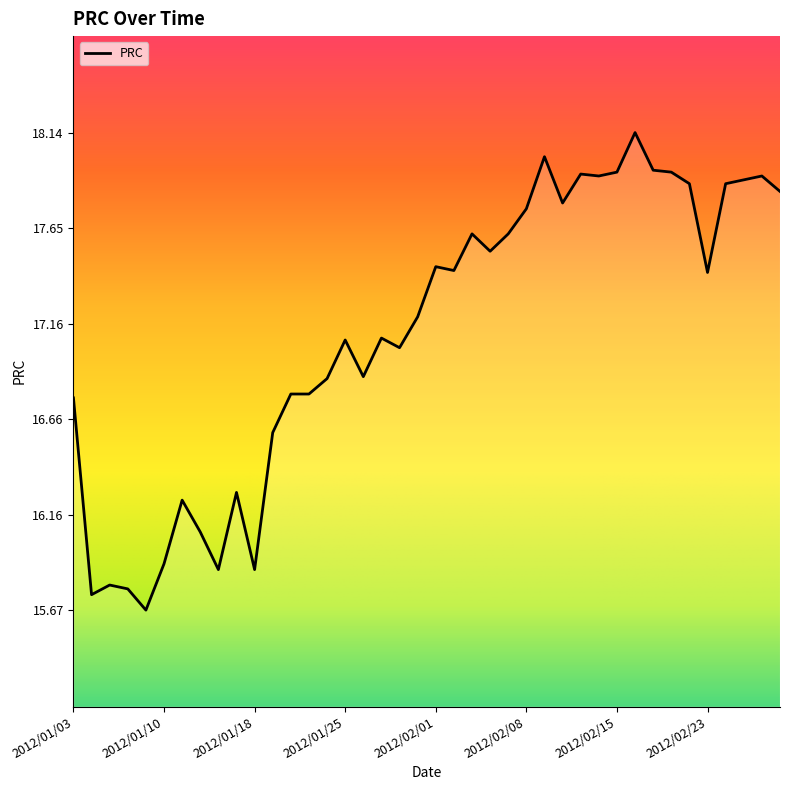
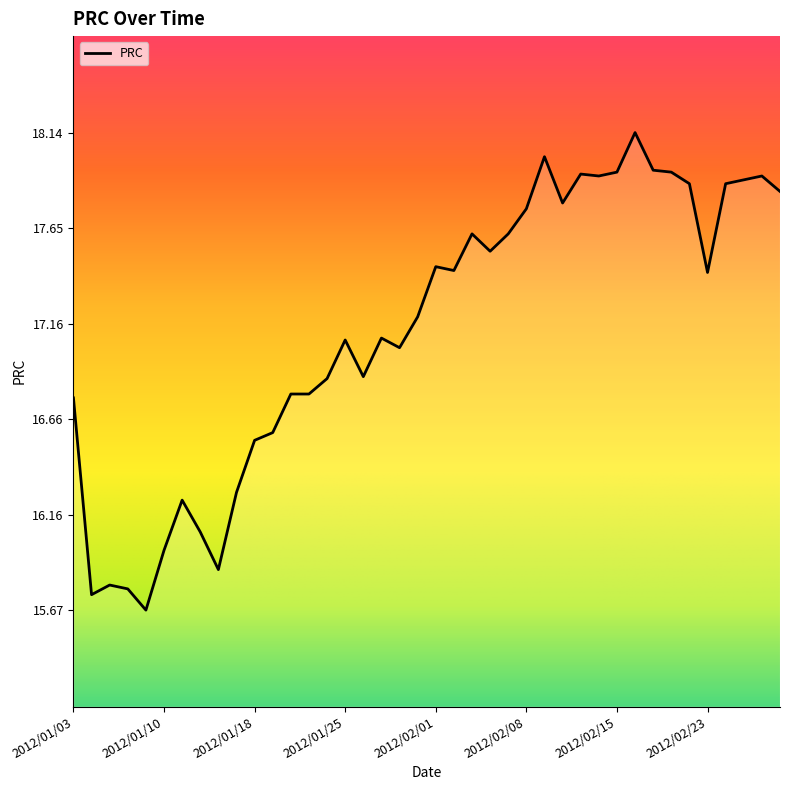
  {
    "2012/01/03": 16.77,
-   "2012/01/10": 15.91,
-   "2012/01/18": 15.88,
+   "2012/01/10": 15.98,
+   "2012/01/18": 16.55,
    "2012/01/25": 17.07,
    "2012/02/01": 17.45,
    "2012/02/08": 17.75,
    "2012/02/15": 17.94,
    "2012/02/23": 17.42
  }
